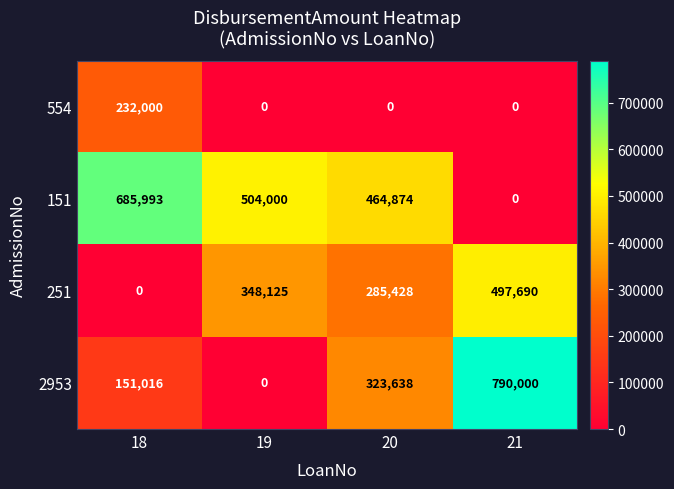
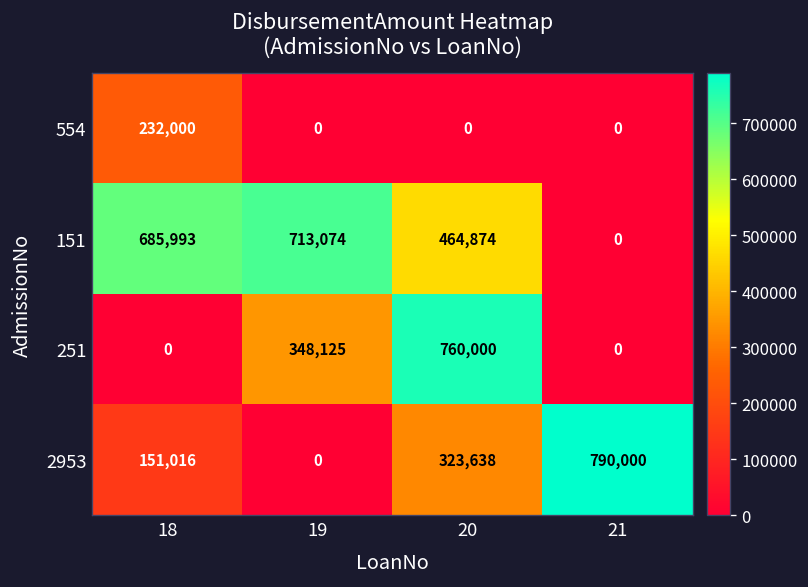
  {
    "554": {
      "18": "232,000",
      "19": "0",
      "20": "0",
      "21": "0"
    },
    "151": {
      "18": "685,993",
-     "19": "504,000",
+     "19": "713,074",
      "20": "464,874",
      "21": "0"
    },
    "251": {
      "18": "0",
      "19": "348,125",
-     "20": "285,428",
-     "21": "497,690"
+     "20": "760,000",
+     "21": "0"
    },
    "2953": {
      "18": "151,016",
      "19": "0",
      "20": "323,638",
      "21": "790,000"
    }
  }
